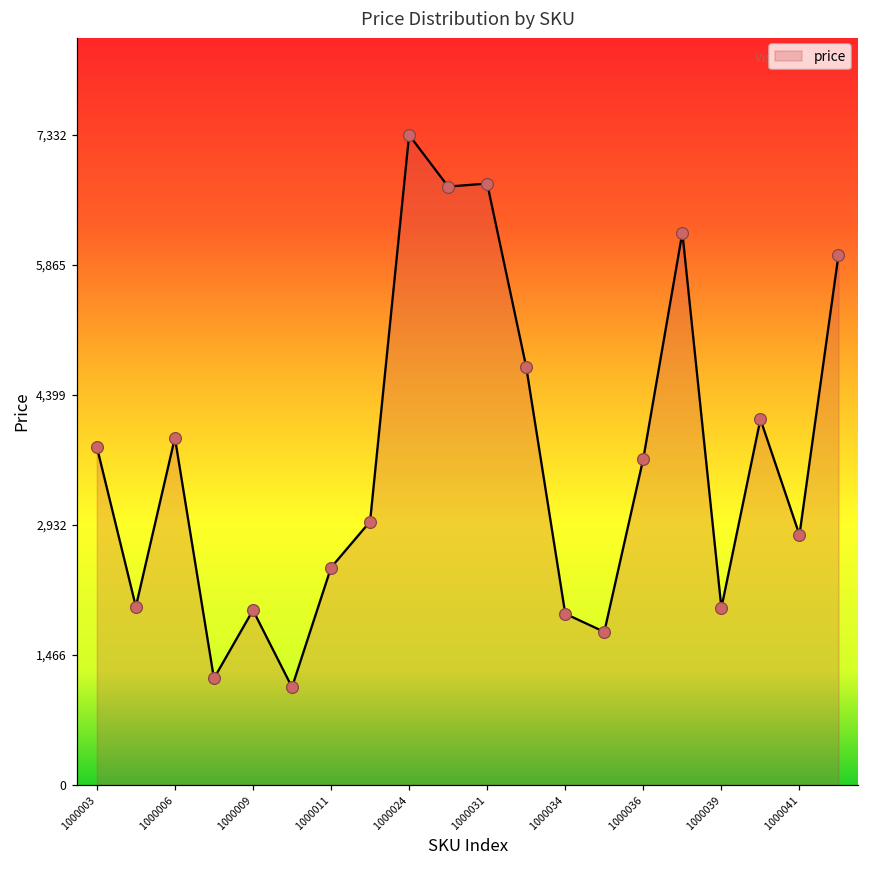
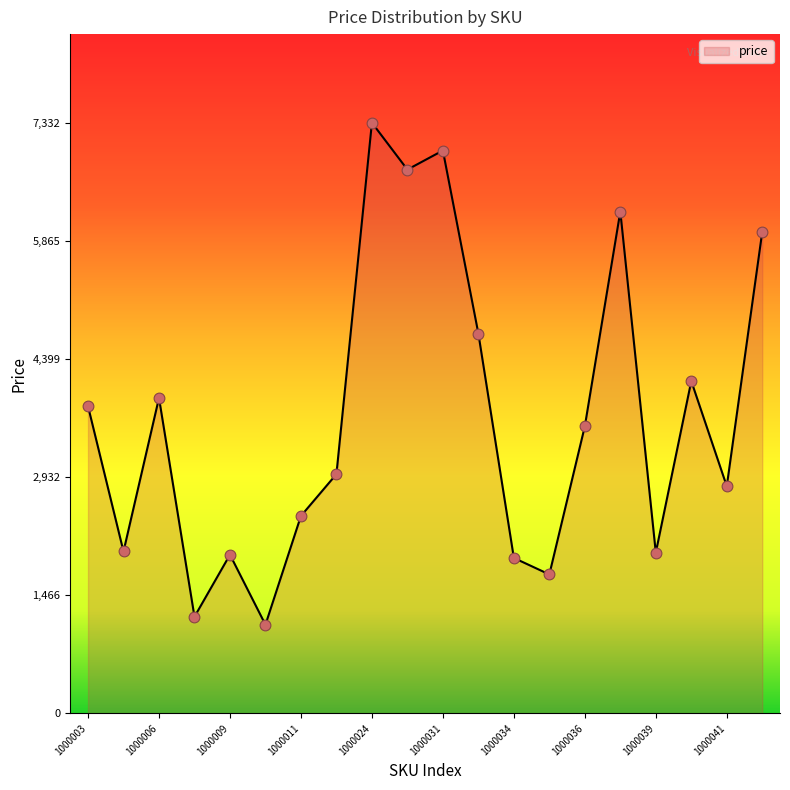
  {
    "1000003": "3,800",
    "1000006": "3,900",
    "1000009": "2,000",
    "1000011": "2,500",
    "1000024": "7,300",
-   "1000031": "6,800",
+   "1000031": "7,000",
    "1000034": "1,900",
-   "1000036": "3,700",
+   "1000036": "3,600",
    "1000039": "2,000",
    "1000041": "2,800"
  }
